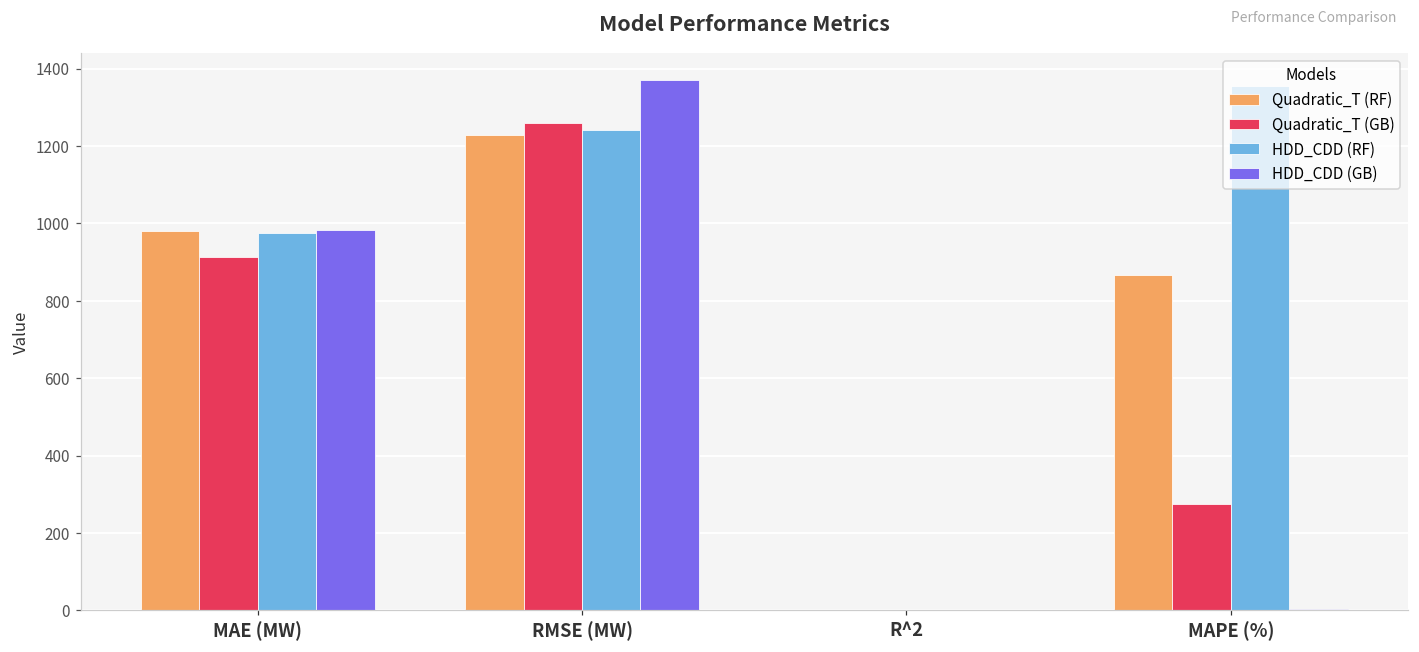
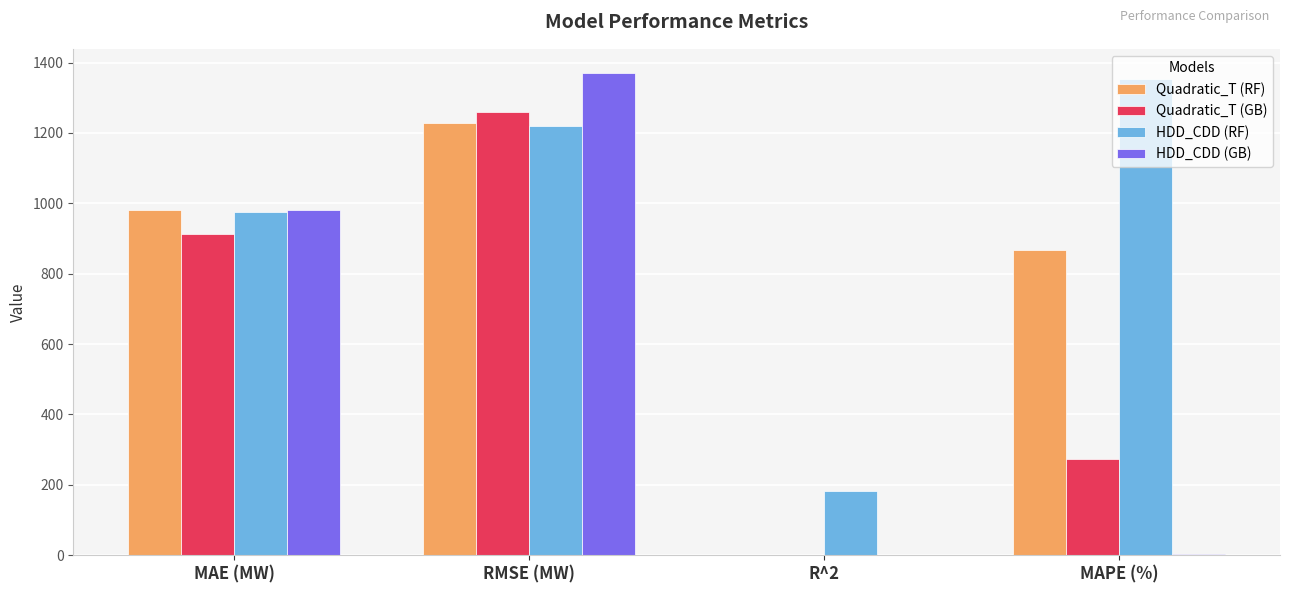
  {
    "Quadratic_T (RF)": {
      "MAE (MW)": 980,
      "RMSE (MW)": 1230,
      "MAPE (%)": 870
    },
    "Quadratic_T (GB)": {
      "MAE (MW)": 910,
      "RMSE (MW)": 1260,
      "MAPE (%)": 270
    },
    "HDD_CDD (RF)": {
      "MAE (MW)": 980,
-     "RMSE (MW)": 1240,
-     "R^2": 0
+     "RMSE (MW)": 1220,
+     "R^2": 180
    },
    "HDD_CDD (GB)": {
      "MAE (MW)": 980,
      "RMSE (MW)": 1370
    }
  }
